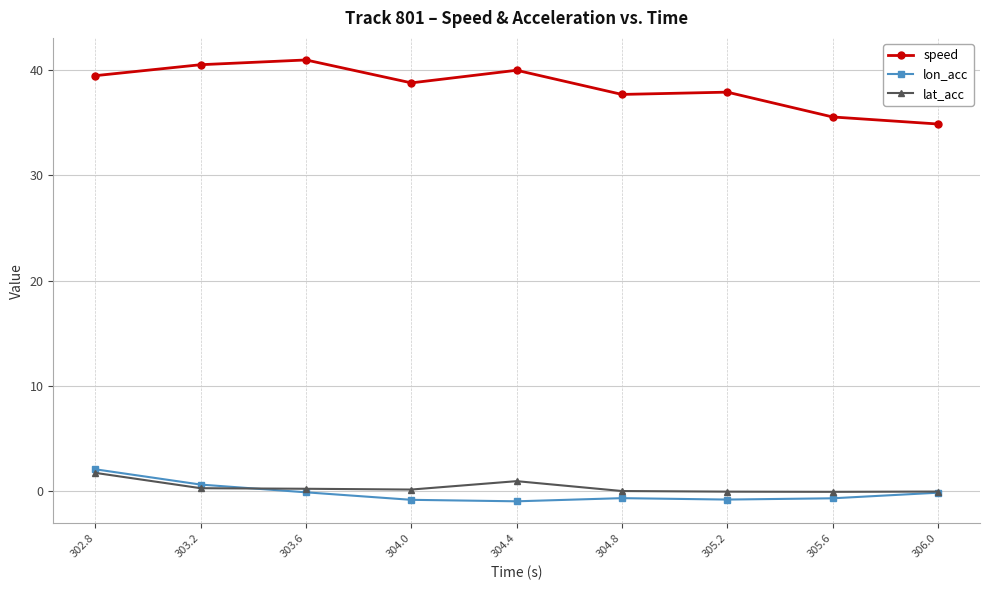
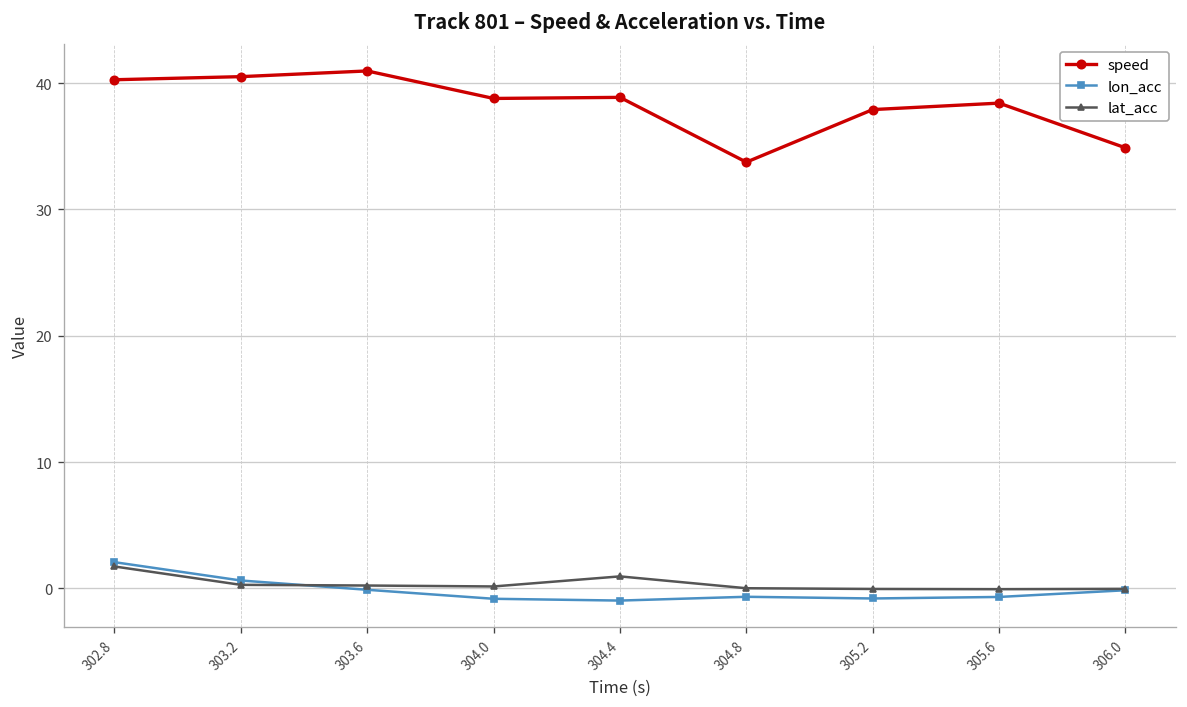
  {
    "speed": {
-     "302.8": 39.5,
+     "302.8": 40.3,
      "303.2": 40.5,
      "303.6": 41.0,
      "304.0": 38.8,
-     "304.4": 40.0,
-     "304.8": 37.7,
+     "304.4": 38.9,
+     "304.8": 33.7,
      "305.2": 37.9,
-     "305.6": 35.5,
+     "305.6": 38.4,
      "306.0": 34.9
    },
    "lon_acc": {
      "302.8": 2.1,
      "303.2": 0.6,
      "303.6": -0.1,
      "304.0": -0.8,
      "304.4": -1.0,
      "304.8": -0.7,
      "305.2": -0.8,
      "305.6": -0.7
    },
    "lat_acc": {
      "302.8": 1.7,
      "303.2": 0.3,
      "303.6": 0.2,
      "304.0": 0.2,
      "304.4": 1.0,
      "304.8": 0.0,
      "305.2": 0.0,
      "305.6": -0.1
    }
  }
